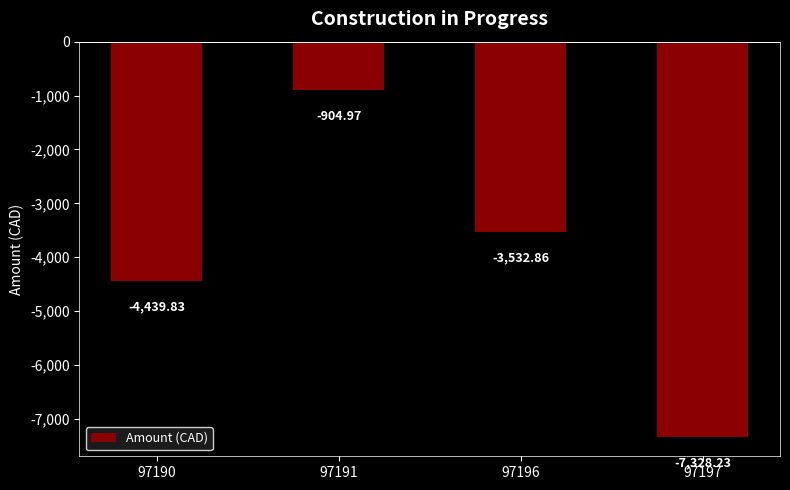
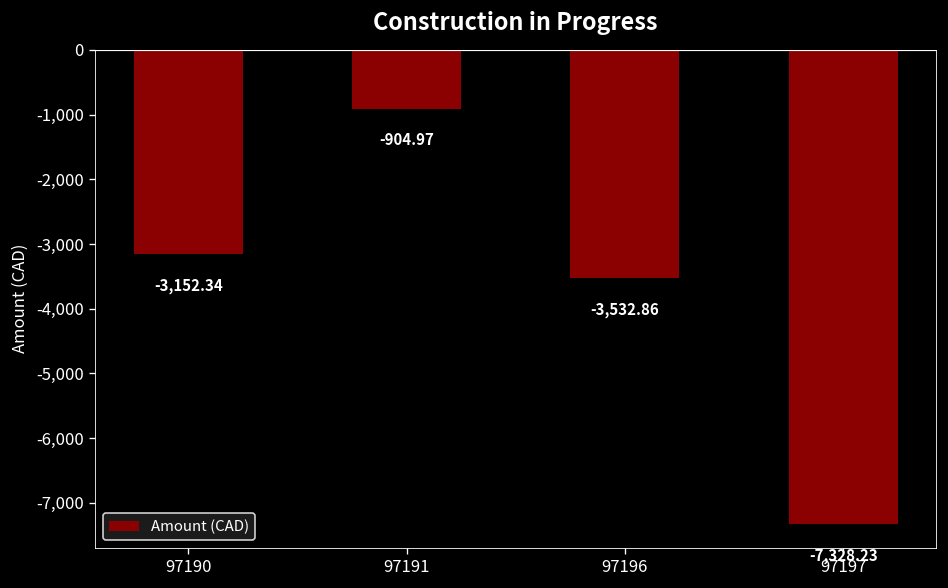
  {
-   "97190": "-4,439.83",
+   "97190": "-3,152.34",
    "97191": "-904.97",
    "97196": "-3,532.86",
    "97197": "-7,328.23"
  }
